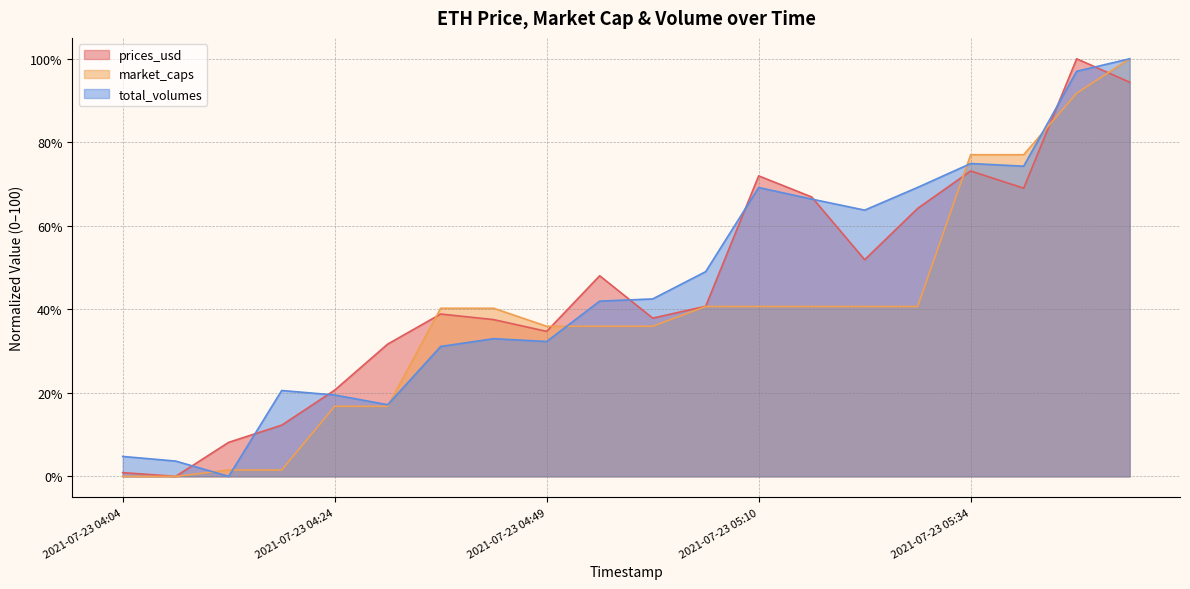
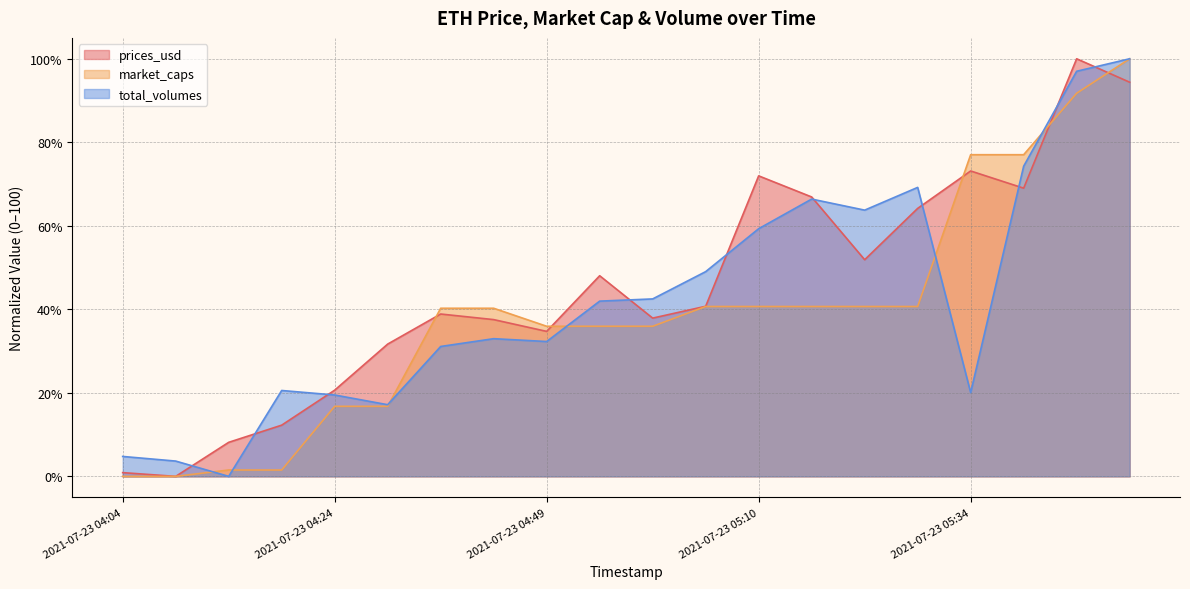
  {
    "total_volumes": {
      "2021-07-23 04:04": "5%",
      "2021-07-23 04:24": "19%",
      "2021-07-23 04:49": "32%",
-     "2021-07-23 05:10": "69%",
-     "2021-07-23 05:34": "75%"
+     "2021-07-23 05:10": "59%",
+     "2021-07-23 05:34": "20%"
    }
  }
